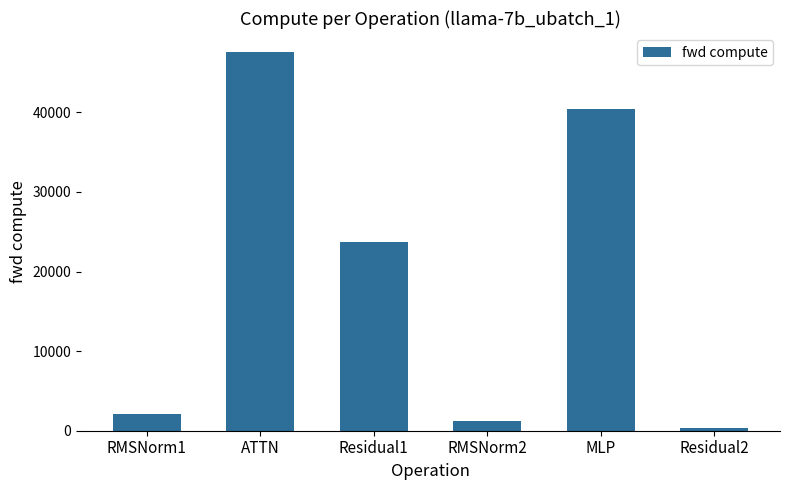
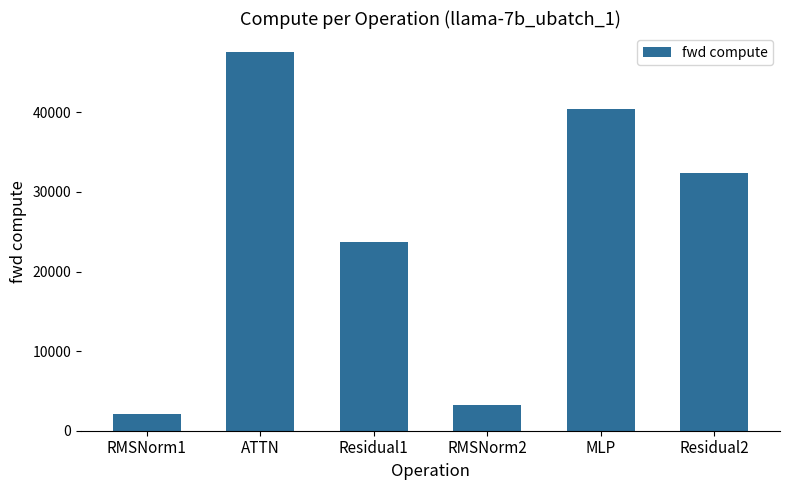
  {
    "RMSNorm1": 2000,
    "ATTN": 48000,
    "Residual1": 24000,
-   "RMSNorm2": 1000,
+   "RMSNorm2": 3000,
    "MLP": 40000,
-   "Residual2": 0
+   "Residual2": 32000
  }
